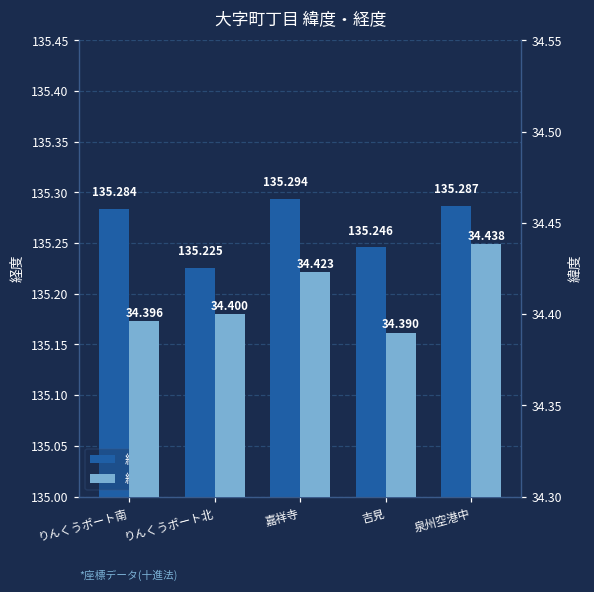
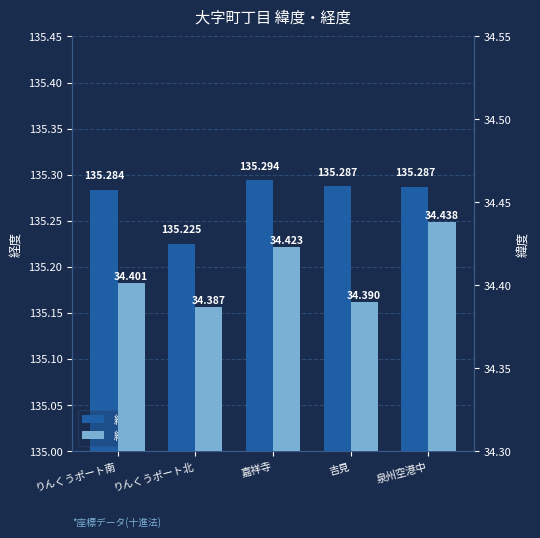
  {
    "経度": {
      "りんくうポート南": 135.284,
      "りんくうポート北": 135.225,
      "嘉祥寺": 135.294,
-     "吉見": 135.246,
+     "吉見": 135.287,
      "泉州空港中": 135.287
    },
    "緯度": {
-     "りんくうポート南": 34.396,
-     "りんくうポート北": 34.400,
+     "りんくうポート南": 34.401,
+     "りんくうポート北": 34.387,
      "嘉祥寺": 34.423,
      "吉見": 34.390,
      "泉州空港中": 34.438
    }
  }
